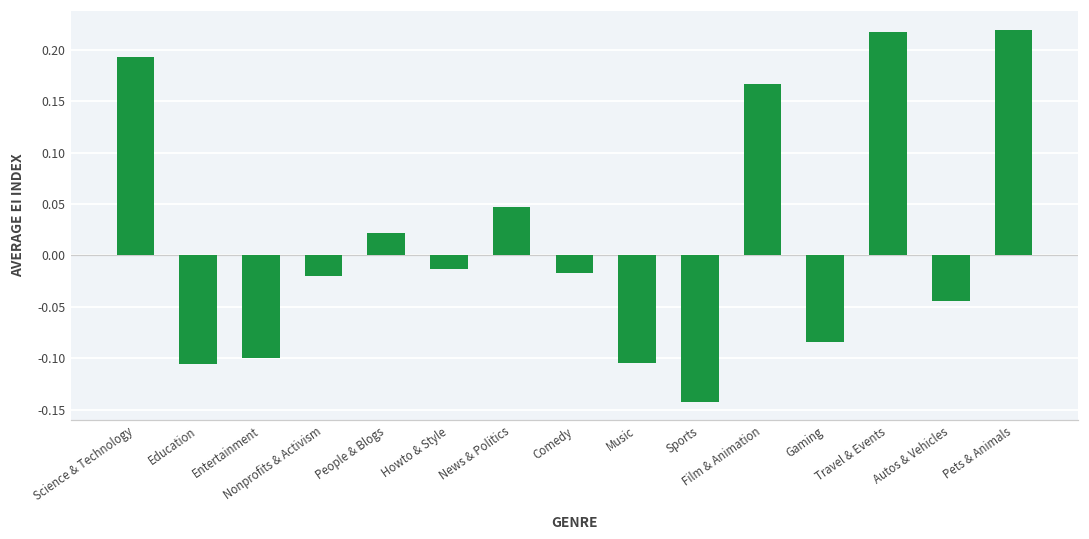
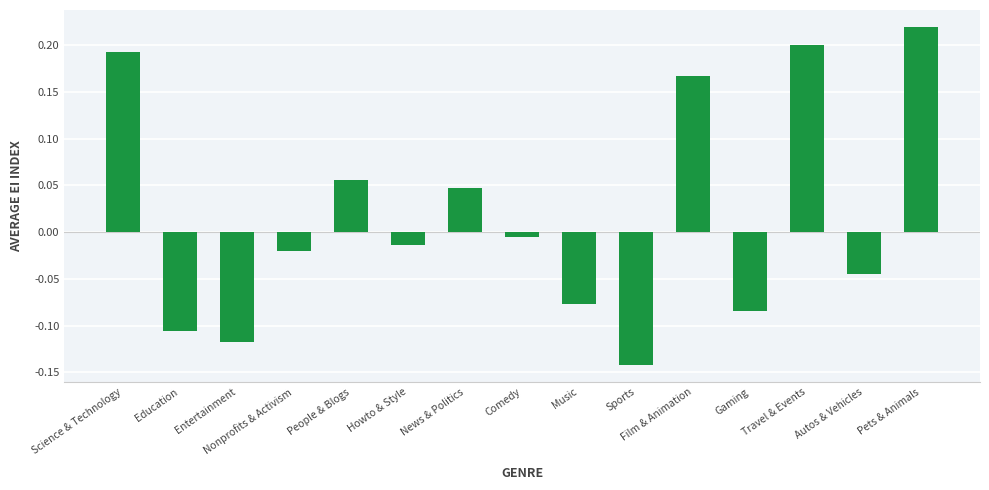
  {
    "Science & Technology": 0.19,
    "Education": -0.11,
-   "Entertainment": -0.10,
+   "Entertainment": -0.12,
    "Nonprofits & Activism": -0.02,
-   "People & Blogs": 0.02,
+   "People & Blogs": 0.06,
    "Howto & Style": -0.01,
    "News & Politics": 0.05,
-   "Comedy": -0.02,
-   "Music": -0.10,
+   "Comedy": 0.00,
+   "Music": -0.08,
    "Sports": -0.14,
    "Film & Animation": 0.17,
    "Gaming": -0.08,
-   "Travel & Events": 0.22,
+   "Travel & Events": 0.20,
    "Autos & Vehicles": -0.04,
    "Pets & Animals": 0.22
  }
